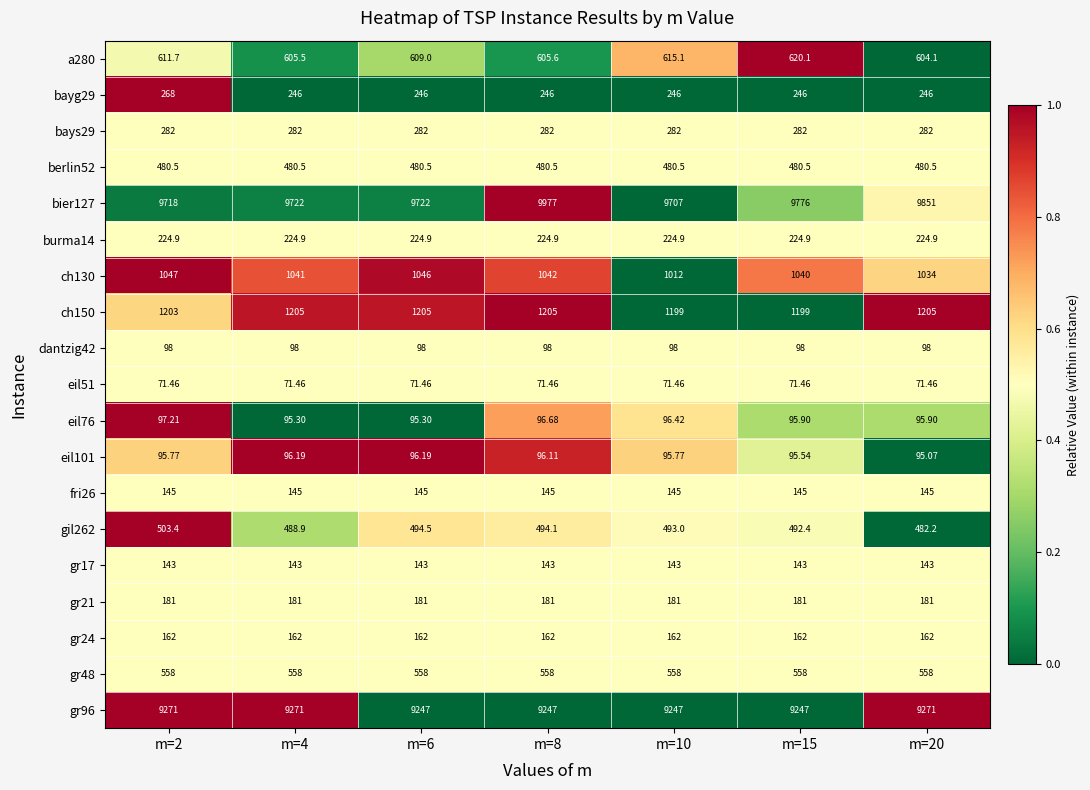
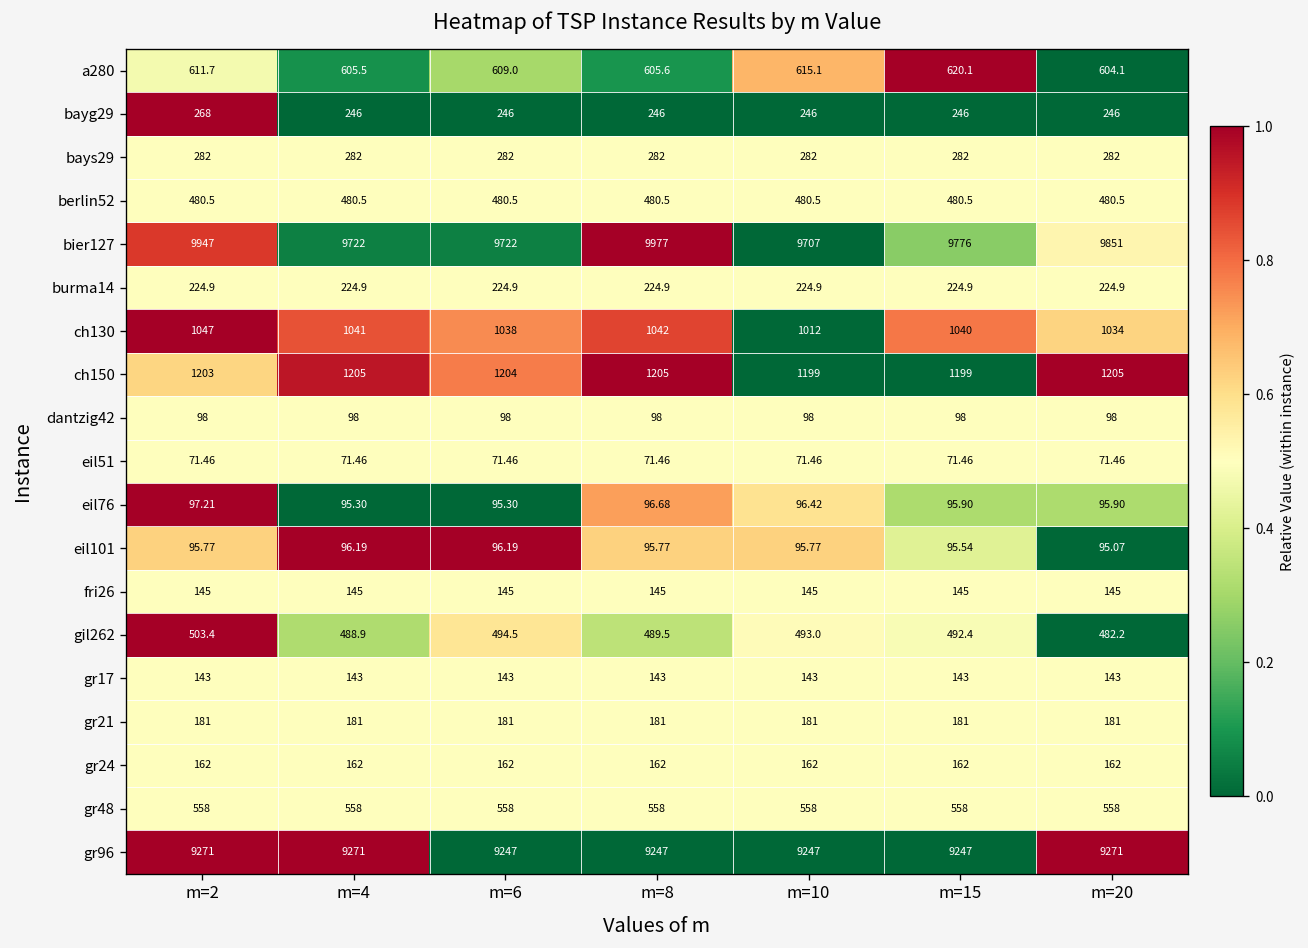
  {
    "a280": {
      "m=2": 611.7,
      "m=4": 605.5,
      "m=6": 609.0,
      "m=8": 605.6,
      "m=10": 615.1,
      "m=15": 620.1,
      "m=20": 604.1
    },
    "bayg29": {
      "m=2": 268,
      "m=4": 246,
      "m=6": 246,
      "m=8": 246,
      "m=10": 246,
      "m=15": 246,
      "m=20": 246
    },
    "bays29": {
      "m=2": 282,
      "m=4": 282,
      "m=6": 282,
      "m=8": 282,
      "m=10": 282,
      "m=15": 282,
      "m=20": 282
    },
    "berlin52": {
      "m=2": 480.5,
      "m=4": 480.5,
      "m=6": 480.5,
      "m=8": 480.5,
      "m=10": 480.5,
      "m=15": 480.5,
      "m=20": 480.5
    },
    "bier127": {
-     "m=2": 9718,
+     "m=2": 9947,
      "m=4": 9722,
      "m=6": 9722,
      "m=8": 9977,
      "m=10": 9707,
      "m=15": 9776,
      "m=20": 9851
    },
    "burma14": {
      "m=2": 224.9,
      "m=4": 224.9,
      "m=6": 224.9,
      "m=8": 224.9,
      "m=10": 224.9,
      "m=15": 224.9,
      "m=20": 224.9
    },
    "ch130": {
      "m=2": 1047,
      "m=4": 1041,
-     "m=6": 1046,
+     "m=6": 1038,
      "m=8": 1042,
      "m=10": 1012,
      "m=15": 1040,
      "m=20": 1034
    },
    "ch150": {
      "m=2": 1203,
      "m=4": 1205,
-     "m=6": 1205,
+     "m=6": 1204,
      "m=8": 1205,
      "m=10": 1199,
      "m=15": 1199,
      "m=20": 1205
    },
    "dantzig42": {
      "m=2": 98,
      "m=4": 98,
      "m=6": 98,
      "m=8": 98,
      "m=10": 98,
      "m=15": 98,
      "m=20": 98
    },
    "eil51": {
      "m=2": 71.46,
      "m=4": 71.46,
      "m=6": 71.46,
      "m=8": 71.46,
      "m=10": 71.46,
      "m=15": 71.46,
      "m=20": 71.46
    },
    "eil76": {
      "m=2": 97.21,
      "m=4": 95.30,
      "m=6": 95.30,
      "m=8": 96.68,
      "m=10": 96.42,
      "m=15": 95.90,
      "m=20": 95.90
    },
    "eil101": {
      "m=2": 95.77,
      "m=4": 96.19,
      "m=6": 96.19,
-     "m=8": 96.11,
+     "m=8": 95.77,
      "m=10": 95.77,
      "m=15": 95.54,
      "m=20": 95.07
    },
    "fri26": {
      "m=2": 145,
      "m=4": 145,
      "m=6": 145,
      "m=8": 145,
      "m=10": 145,
      "m=15": 145,
      "m=20": 145
    },
    "gil262": {
      "m=2": 503.4,
      "m=4": 488.9,
      "m=6": 494.5,
-     "m=8": 494.1,
+     "m=8": 489.5,
      "m=10": 493.0,
      "m=15": 492.4,
      "m=20": 482.2
    },
    "gr17": {
      "m=2": 143,
      "m=4": 143,
      "m=6": 143,
      "m=8": 143,
      "m=10": 143,
      "m=15": 143,
      "m=20": 143
    },
    "gr21": {
      "m=2": 181,
      "m=4": 181,
      "m=6": 181,
      "m=8": 181,
      "m=10": 181,
      "m=15": 181,
      "m=20": 181
    },
    "gr24": {
      "m=2": 162,
      "m=4": 162,
      "m=6": 162,
      "m=8": 162,
      "m=10": 162,
      "m=15": 162,
      "m=20": 162
    },
    "gr48": {
      "m=2": 558,
      "m=4": 558,
      "m=6": 558,
      "m=8": 558,
      "m=10": 558,
      "m=15": 558,
      "m=20": 558
    },
    "gr96": {
      "m=2": 9271,
      "m=4": 9271,
      "m=6": 9247,
      "m=8": 9247,
      "m=10": 9247,
      "m=15": 9247,
      "m=20": 9271
    }
  }
